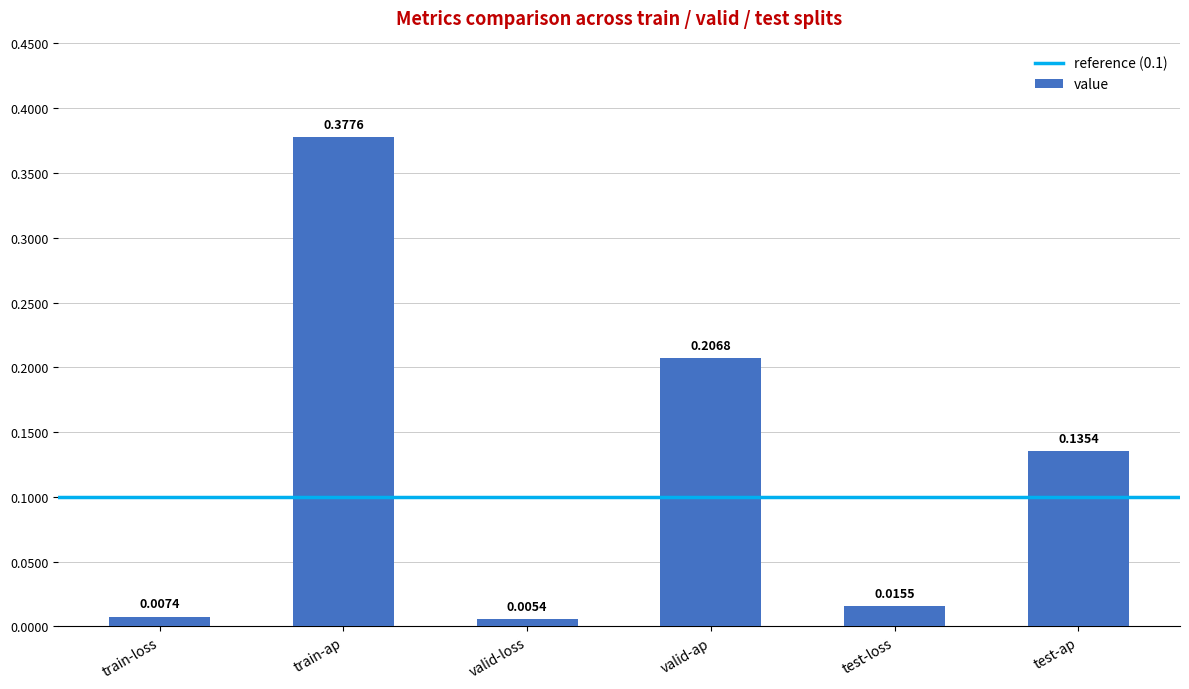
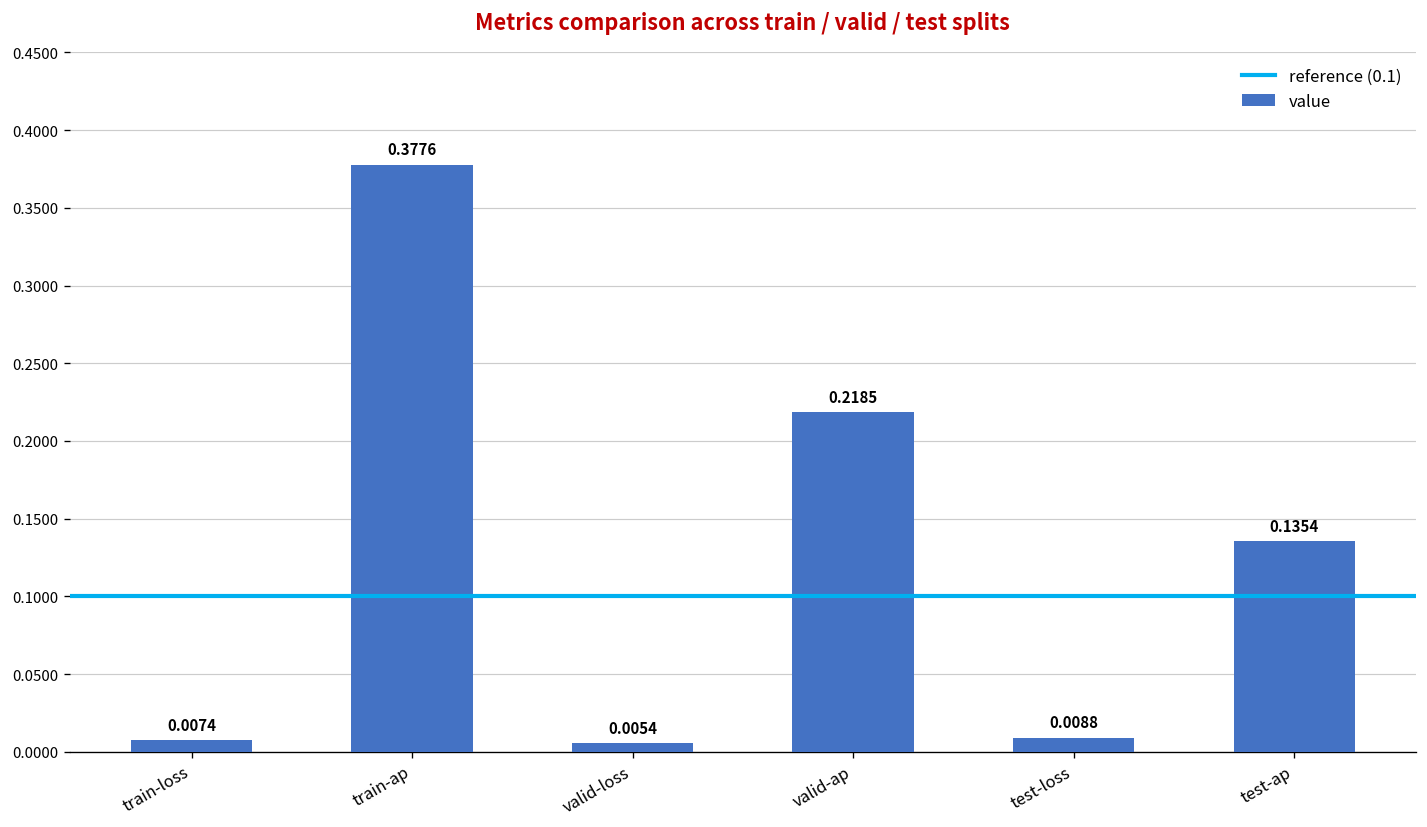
  {
    "train-loss": 0.0074,
    "train-ap": 0.3776,
    "valid-loss": 0.0054,
-   "valid-ap": 0.2068,
-   "test-loss": 0.0155,
+   "valid-ap": 0.2185,
+   "test-loss": 0.0088,
    "test-ap": 0.1354
  }
